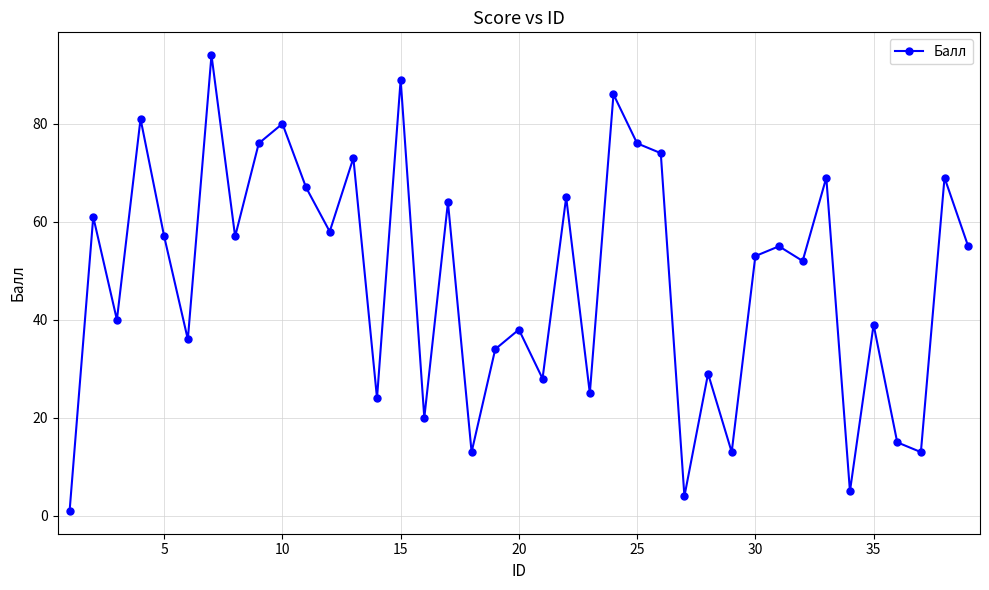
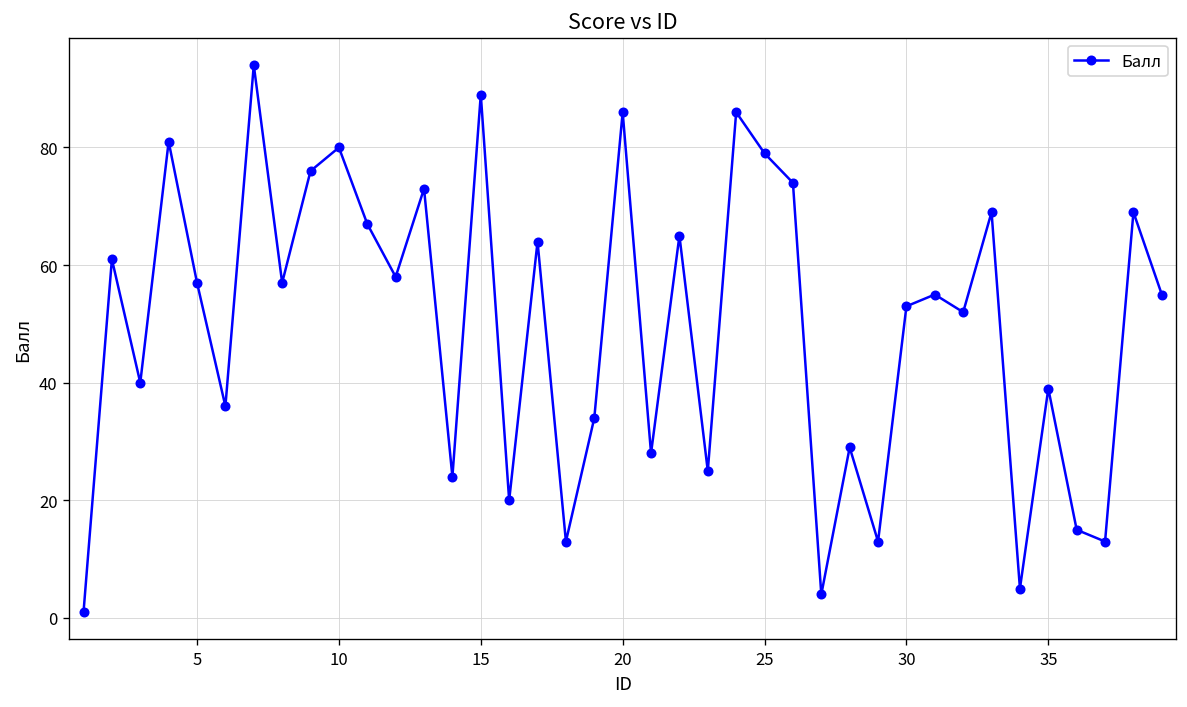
  {
    "5": 57,
    "10": 80,
    "15": 89,
-   "20": 38,
-   "25": 76,
+   "20": 86,
+   "25": 79,
    "30": 53,
    "35": 39
  }
